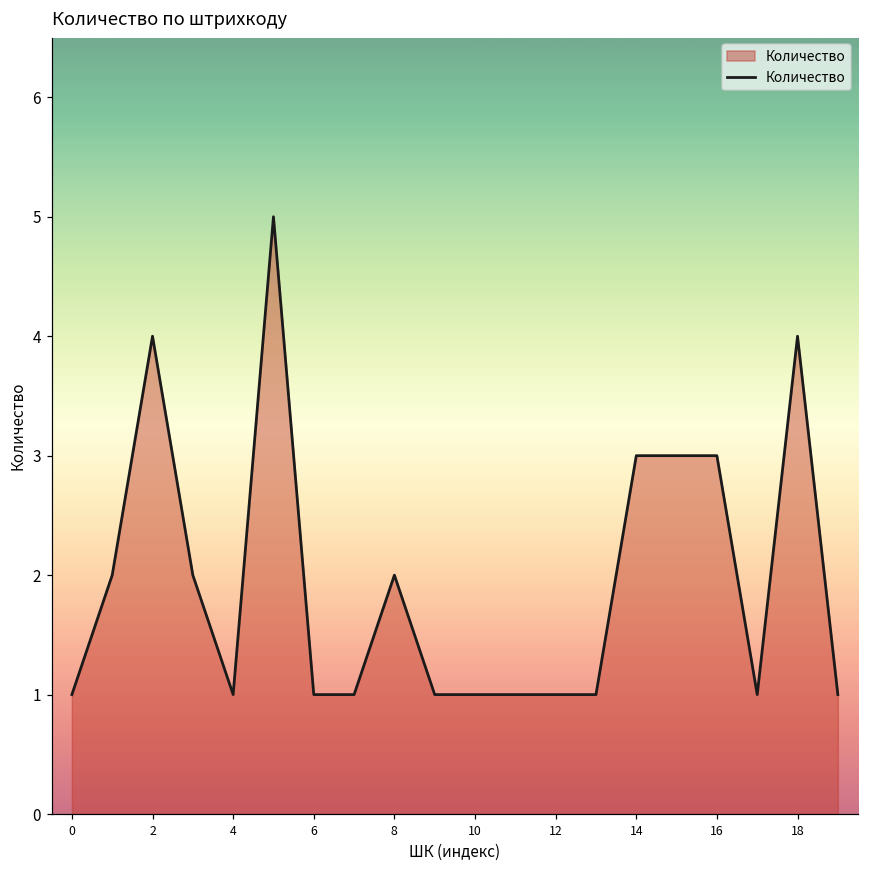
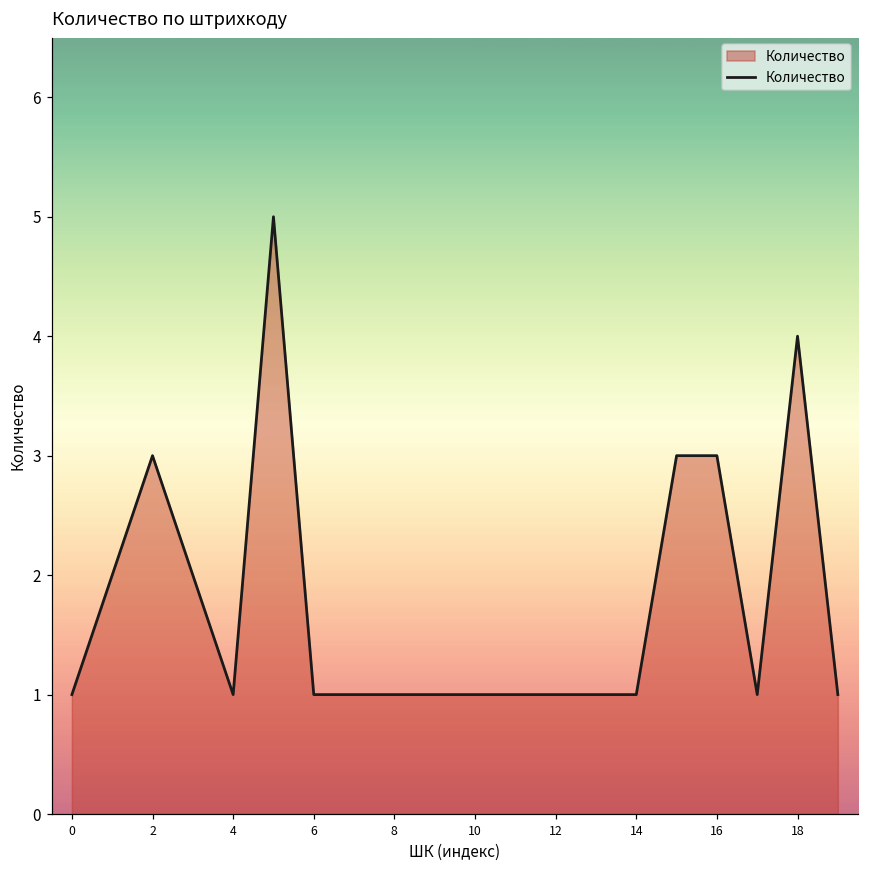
  {
    "0": 1,
-   "2": 4,
+   "2": 3,
    "4": 1,
    "6": 1,
-   "8": 2,
+   "8": 1,
    "10": 1,
    "12": 1,
-   "14": 3,
+   "14": 1,
    "16": 3,
    "18": 4
  }
